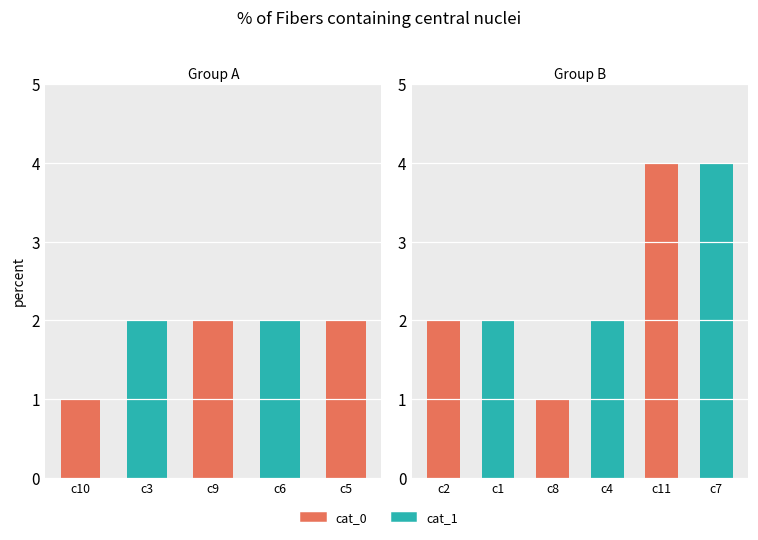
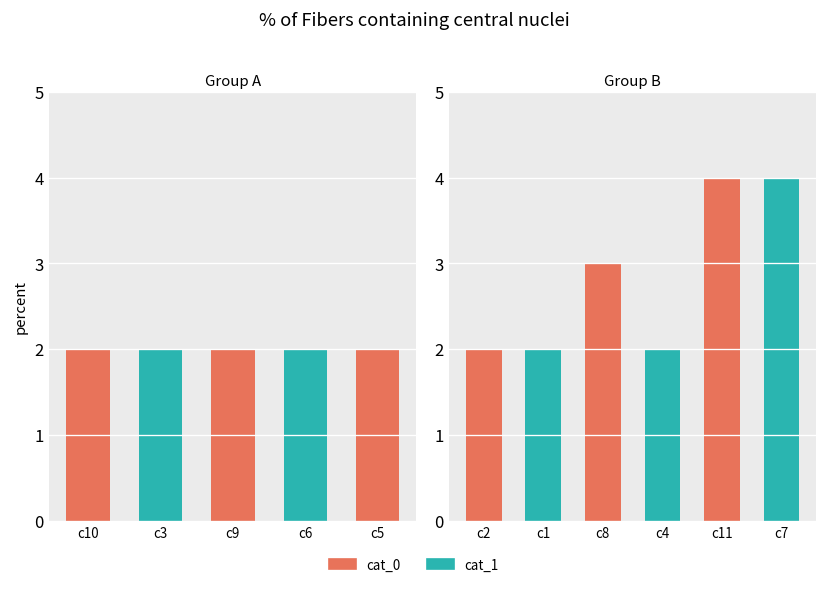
  {
    "Group A": {
-     "c10": 1,
+     "c10": 2,
      "c3": 2,
      "c9": 2,
      "c6": 2,
      "c5": 2
    },
    "Group B": {
      "c2": 2,
      "c1": 2,
-     "c8": 1,
+     "c8": 3,
      "c4": 2,
      "c11": 4,
      "c7": 4
    }
  }
